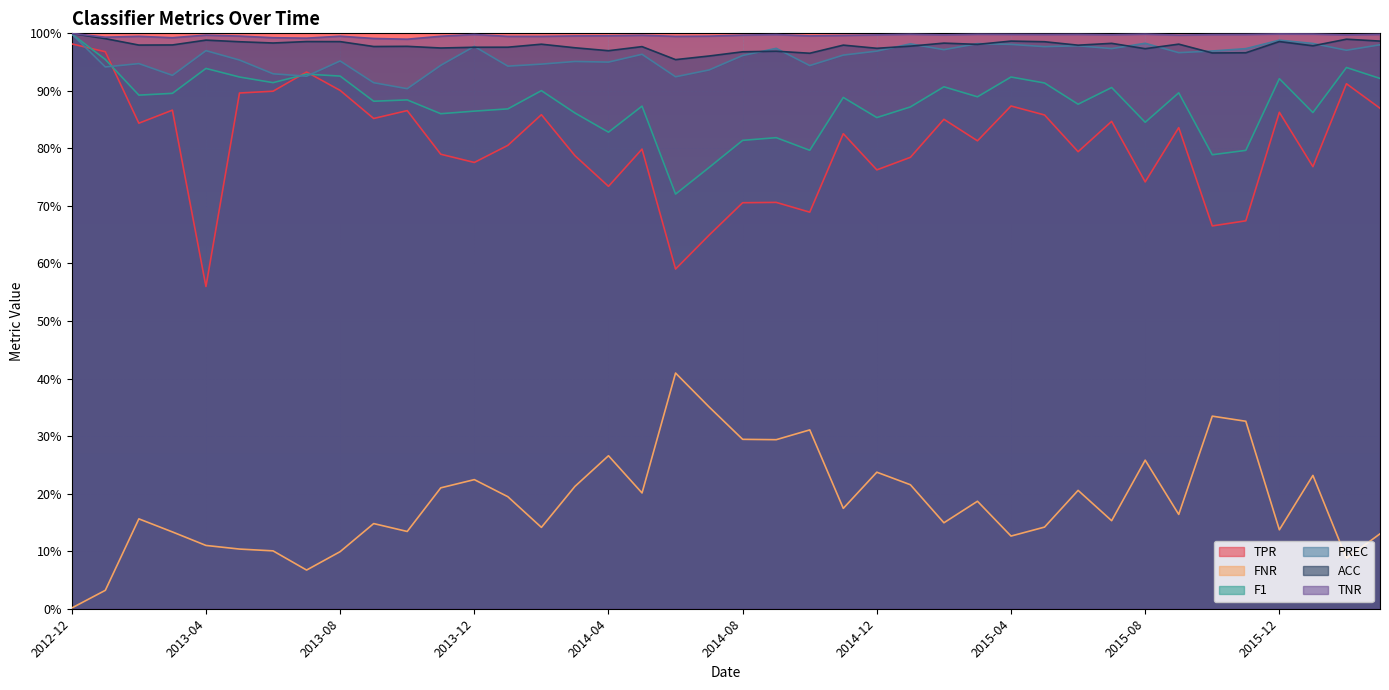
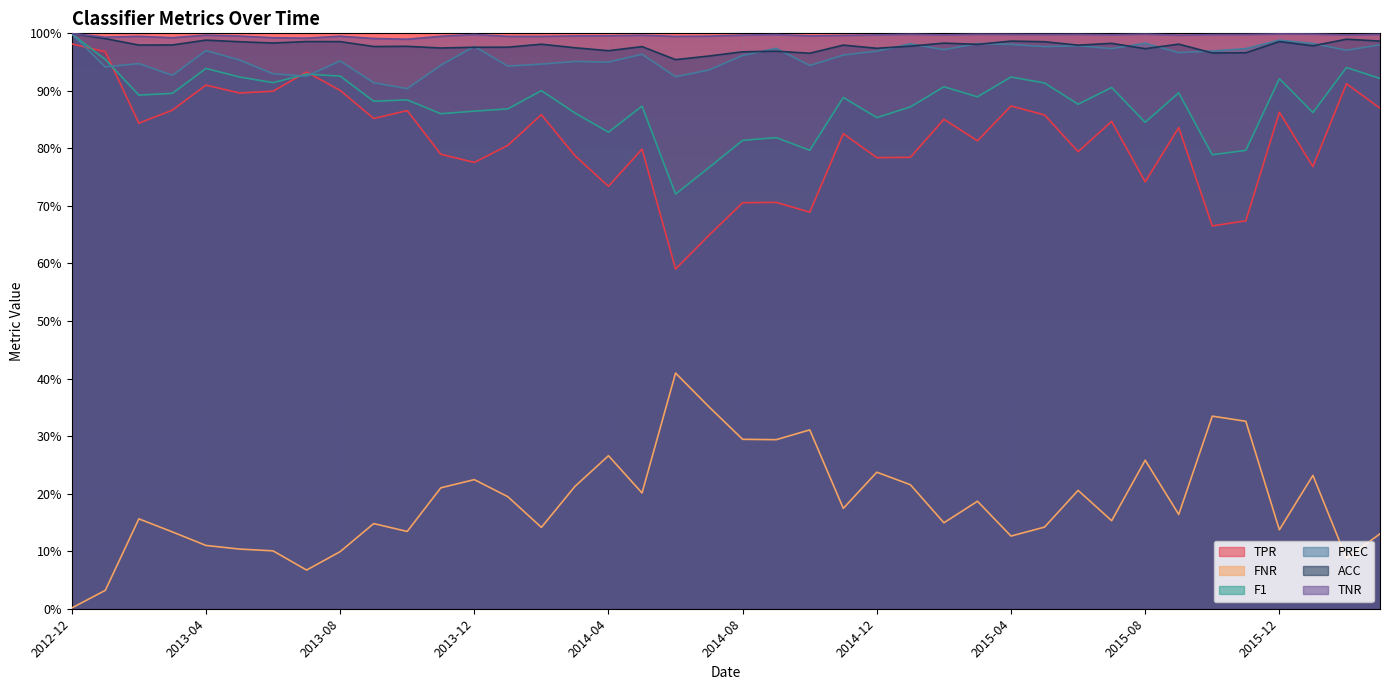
  {
    "TPR": {
      "2012-12": "98%",
-     "2013-04": "56%",
+     "2013-04": "91%",
      "2013-08": "90%",
      "2013-12": "78%",
      "2014-04": "73%",
      "2014-08": "71%",
-     "2014-12": "76%",
+     "2014-12": "78%",
      "2015-04": "87%",
      "2015-08": "74%",
      "2015-12": "86%"
    },
    "FNR": {
      "2012-12": "0%",
      "2013-04": "11%",
      "2013-08": "10%",
      "2013-12": "22%",
      "2014-04": "27%",
      "2014-08": "29%",
      "2014-12": "24%",
      "2015-04": "13%",
      "2015-08": "26%",
      "2015-12": "14%"
    },
    "ACC": {
      "2013-04": "99%",
      "2013-08": "99%",
      "2014-04": "97%",
      "2014-08": "97%",
      "2014-12": "97%",
      "2015-04": "99%",
      "2015-08": "97%"
    }
  }
